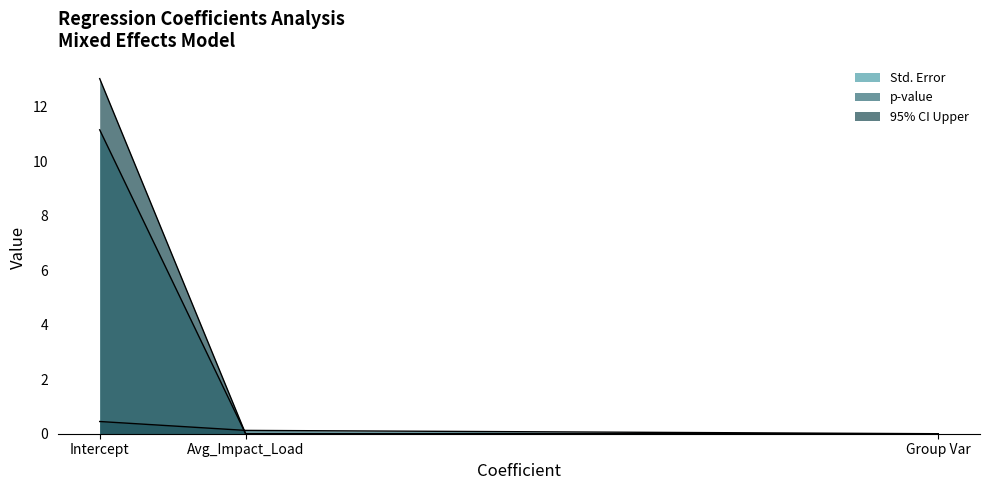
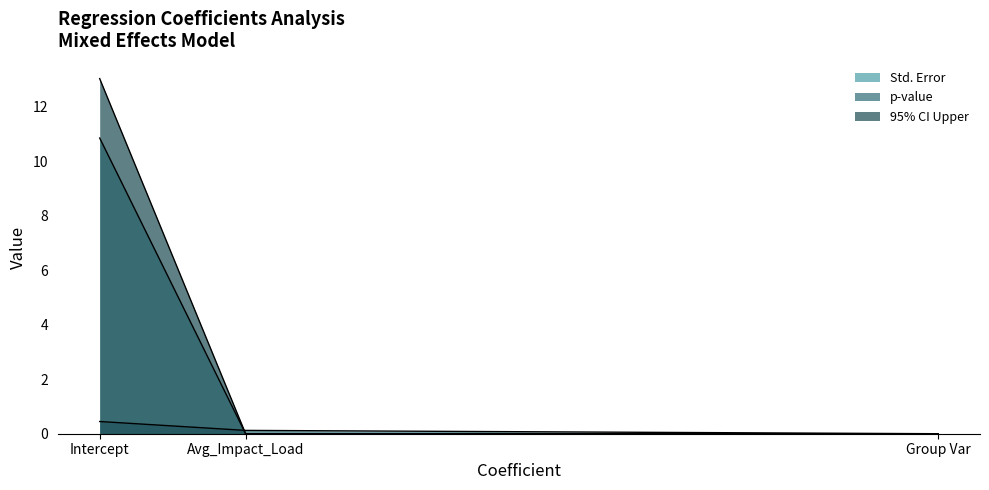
  {
    "Std. Error": {
-     "Intercept": 11.1
+     "Intercept": 10.8
    }
  }
